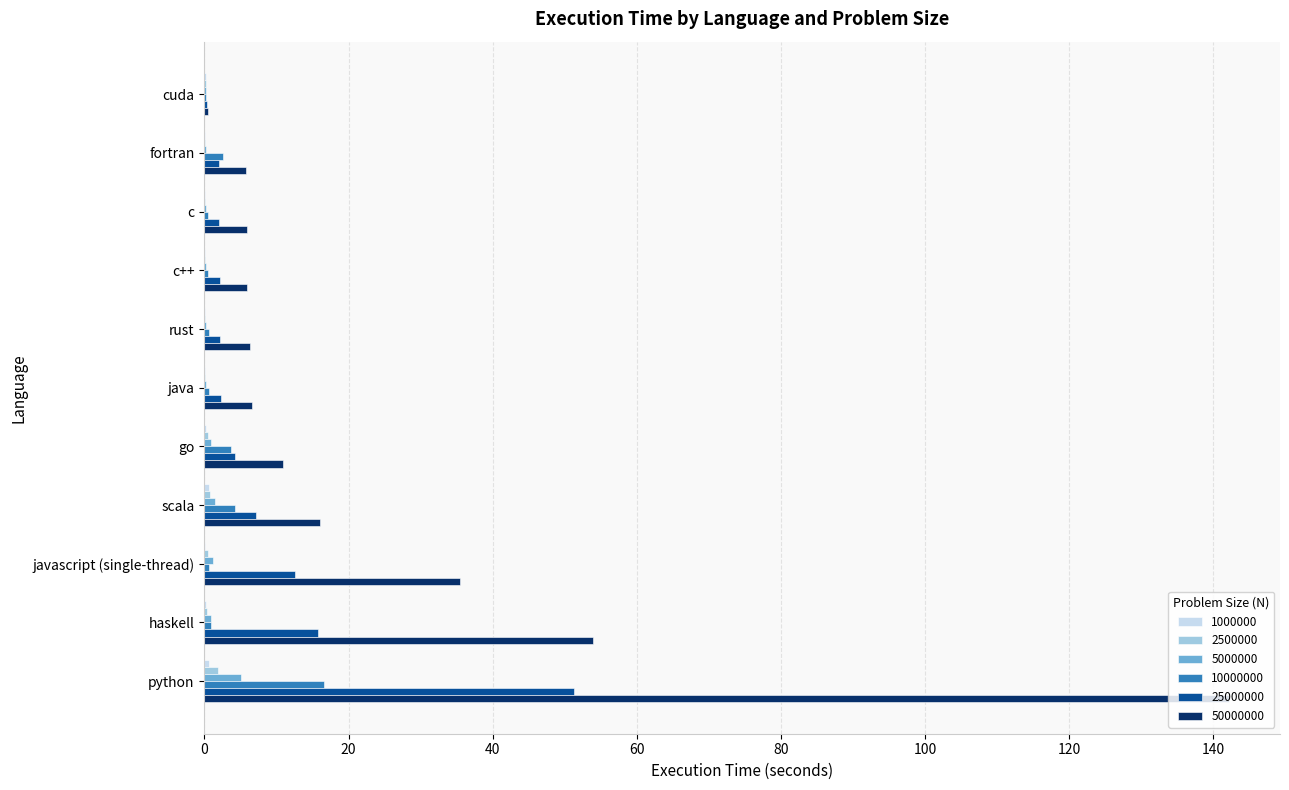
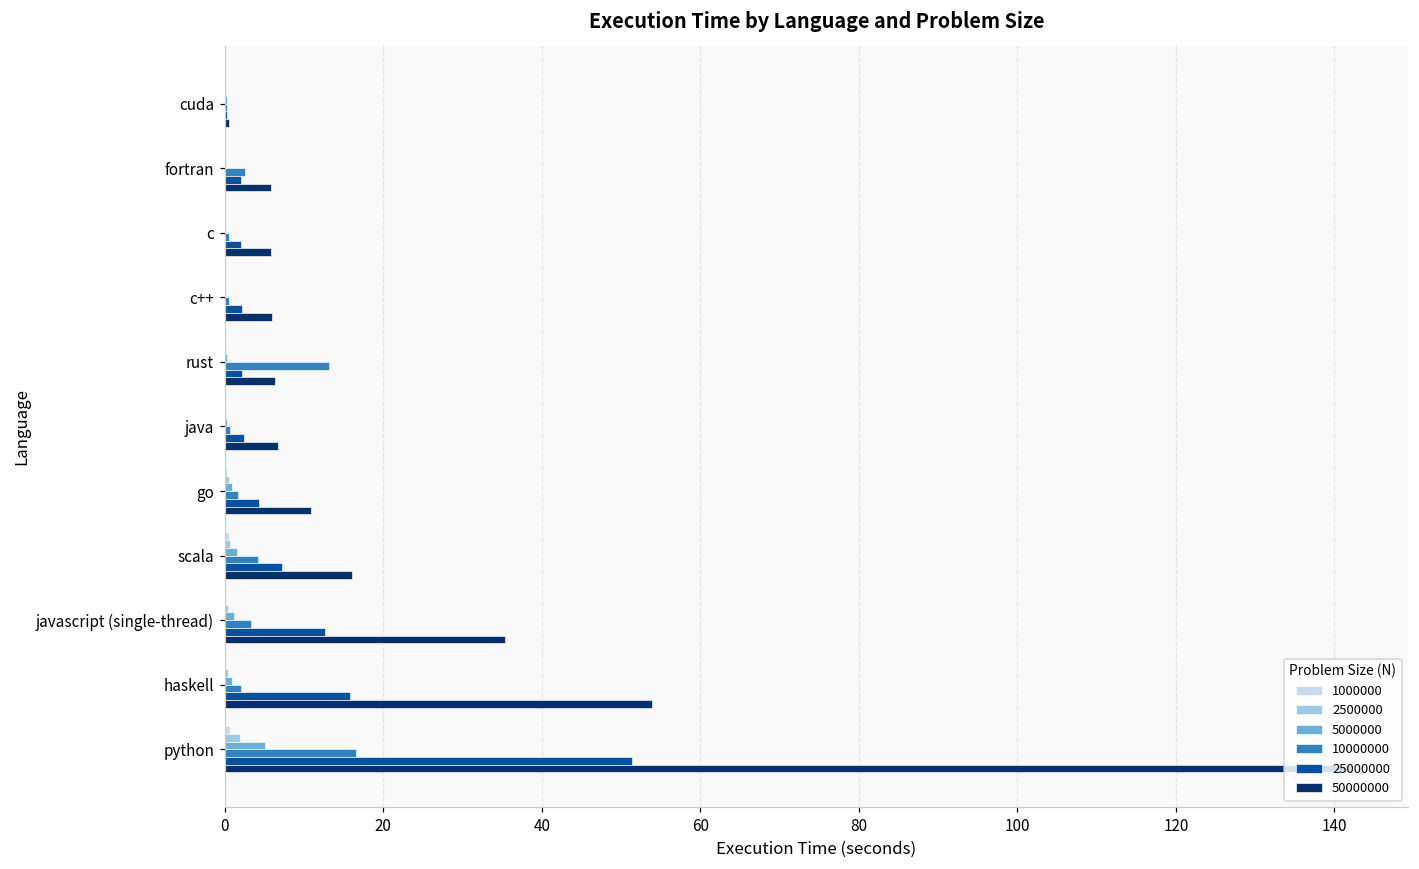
  {
    "10000000": {
      "fortran": 3,
      "c": 1,
      "c++": 1,
-     "rust": 1,
+     "rust": 13,
      "java": 1,
-     "go": 4,
+     "go": 2,
      "scala": 4,
-     "javascript (single-thread)": 1,
-     "haskell": 1,
+     "javascript (single-thread)": 3,
+     "haskell": 2,
      "python": 17
    }
  }
